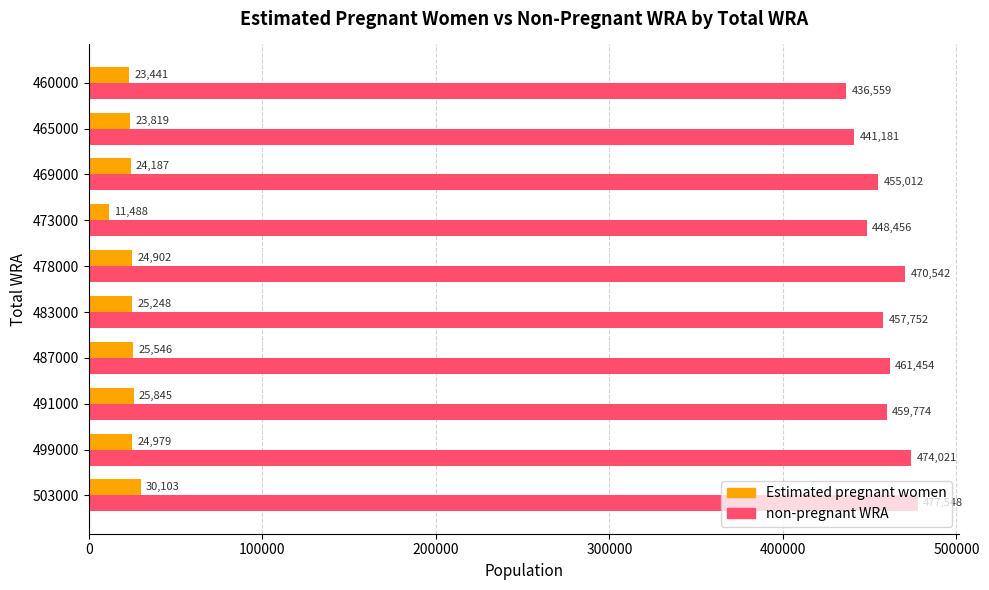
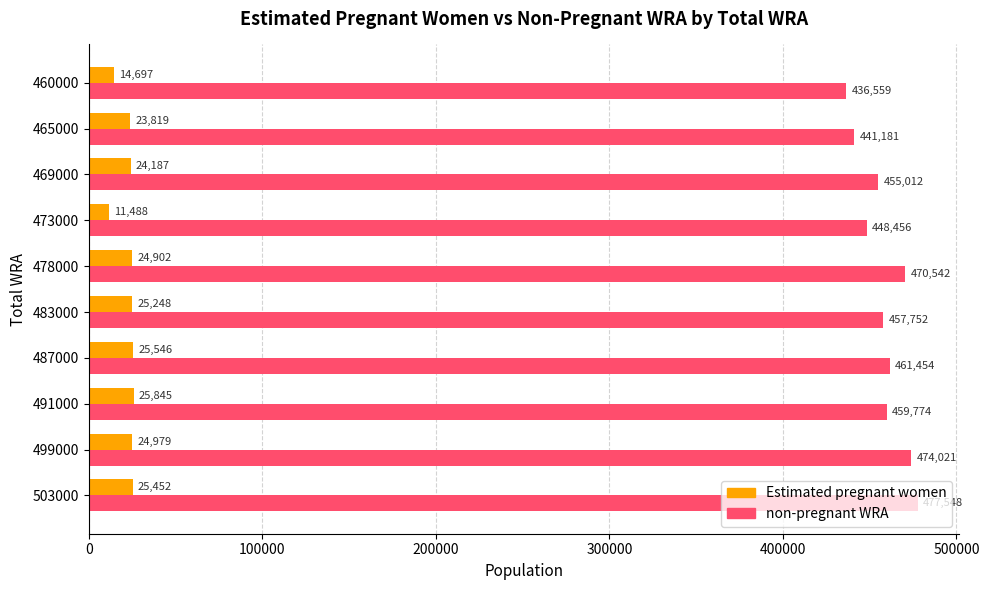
  {
    "Estimated pregnant women": {
-     "460000": "23,441",
+     "460000": "14,697",
      "465000": "23,819",
      "469000": "24,187",
      "473000": "11,488",
      "478000": "24,902",
      "483000": "25,248",
      "487000": "25,546",
      "491000": "25,845",
      "499000": "24,979",
-     "503000": "30,103"
+     "503000": "25,452"
    },
    "non-pregnant WRA": {
      "460000": "436,559",
      "465000": "441,181",
      "469000": "455,012",
      "473000": "448,456",
      "478000": "470,542",
      "483000": "457,752",
      "487000": "461,454",
      "491000": "459,774",
      "499000": "474,021"
    }
  }
